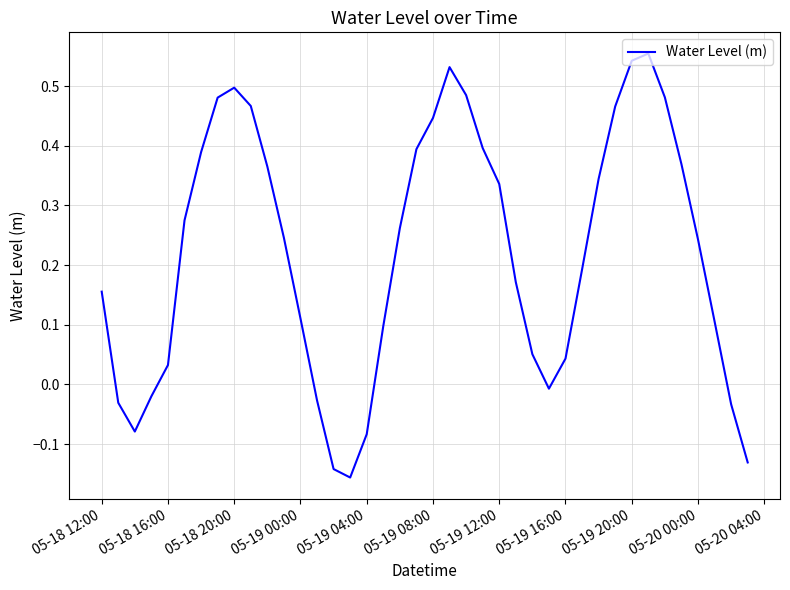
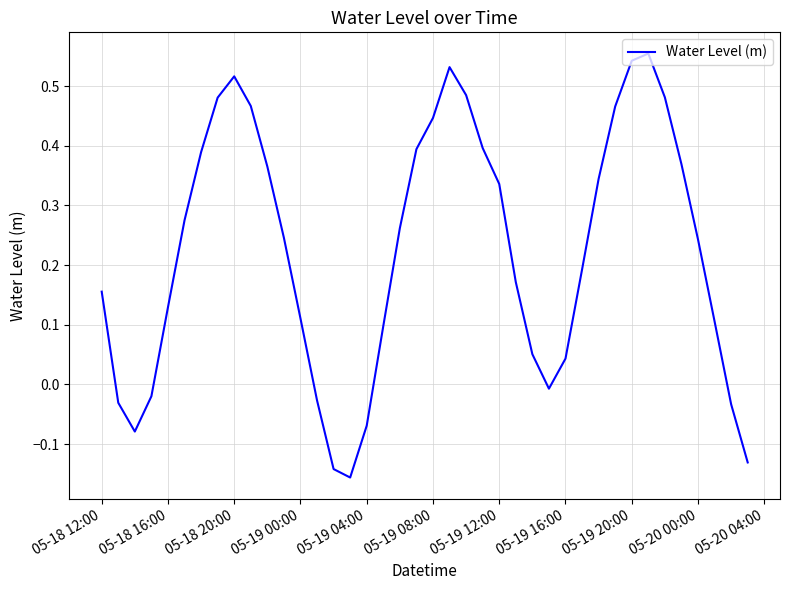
  {
    "05-18 12:00": 0.16,
-   "05-18 16:00": 0.03,
-   "05-18 20:00": 0.50,
+   "05-18 16:00": 0.13,
+   "05-18 20:00": 0.52,
    "05-19 00:00": 0.11,
-   "05-19 04:00": -0.08,
+   "05-19 04:00": -0.07,
    "05-19 08:00": 0.45,
    "05-19 12:00": 0.34,
    "05-19 16:00": 0.04,
    "05-20 00:00": 0.24
  }
